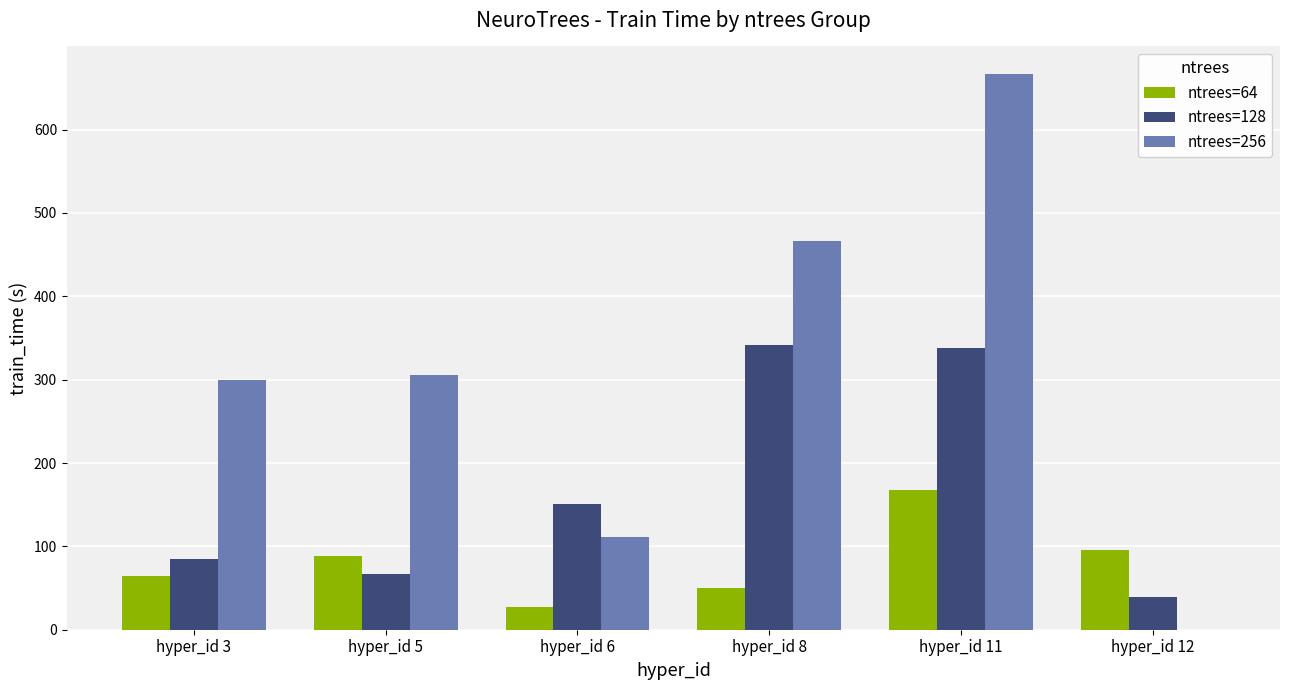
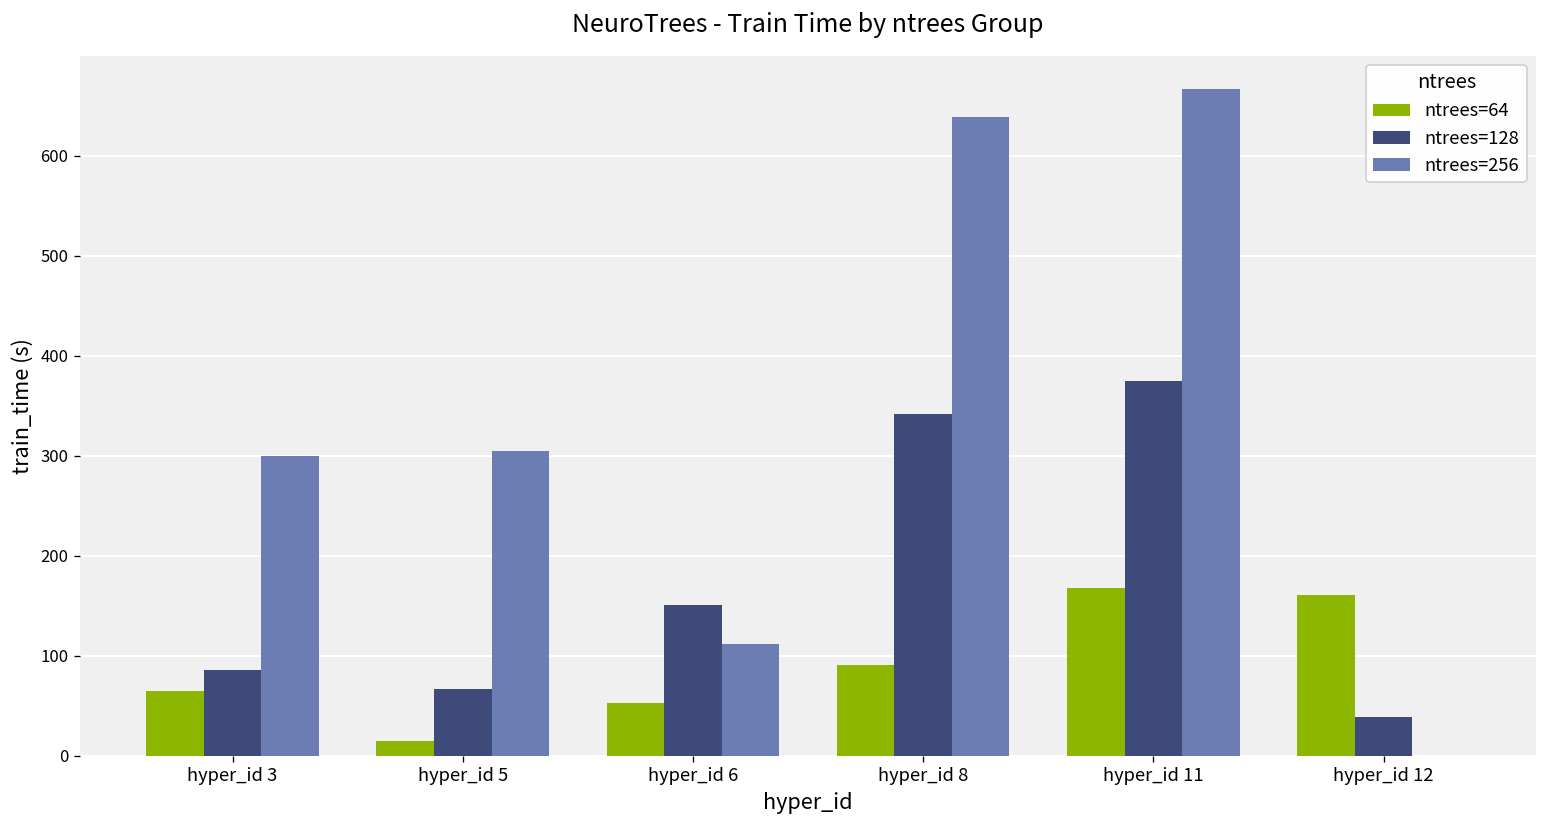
  {
    "ntrees=64": {
      "hyper_id 3": 60,
-     "hyper_id 5": 90,
-     "hyper_id 6": 30,
-     "hyper_id 8": 50,
+     "hyper_id 5": 20,
+     "hyper_id 6": 50,
+     "hyper_id 8": 90,
      "hyper_id 11": 170,
-     "hyper_id 12": 100
+     "hyper_id 12": 160
    },
    "ntrees=128": {
      "hyper_id 3": 90,
      "hyper_id 5": 70,
      "hyper_id 6": 150,
      "hyper_id 8": 340,
-     "hyper_id 11": 340,
+     "hyper_id 11": 370,
      "hyper_id 12": 40
    },
    "ntrees=256": {
      "hyper_id 3": 300,
      "hyper_id 5": 310,
      "hyper_id 6": 110,
-     "hyper_id 8": 470,
+     "hyper_id 8": 640,
      "hyper_id 11": 670,
      "hyper_id 12": 0
    }
  }
